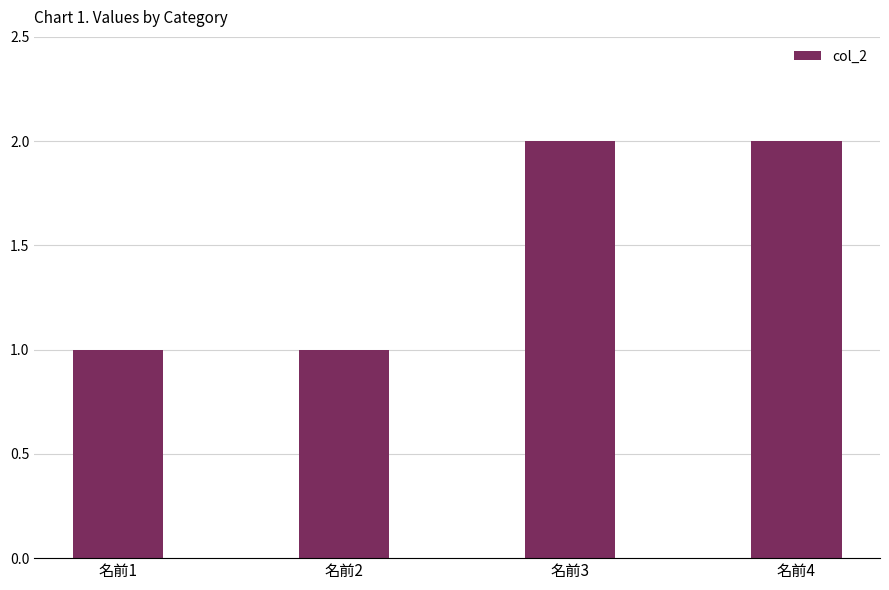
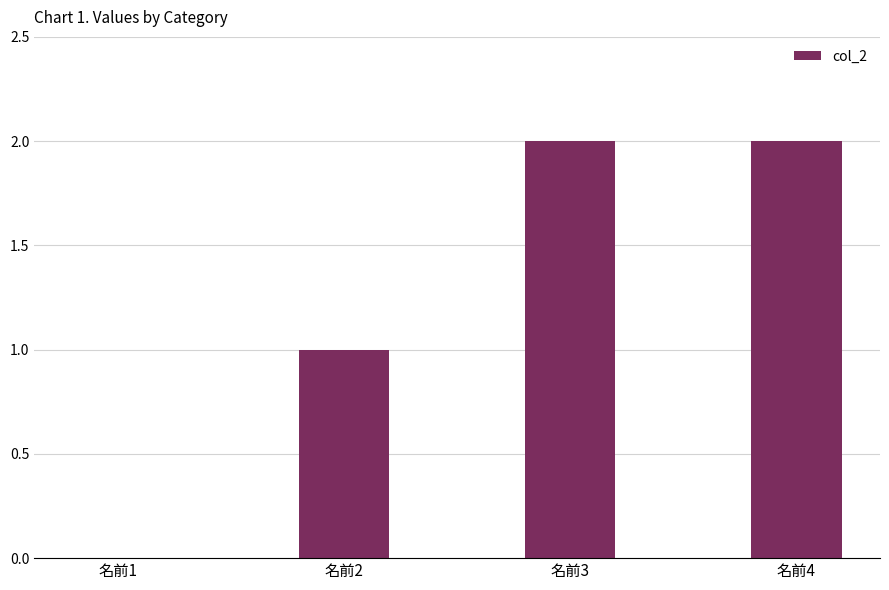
  {
-   "名前1": 1,
+   "名前1": 0,
    "名前2": 1,
    "名前3": 2,
    "名前4": 2
  }
